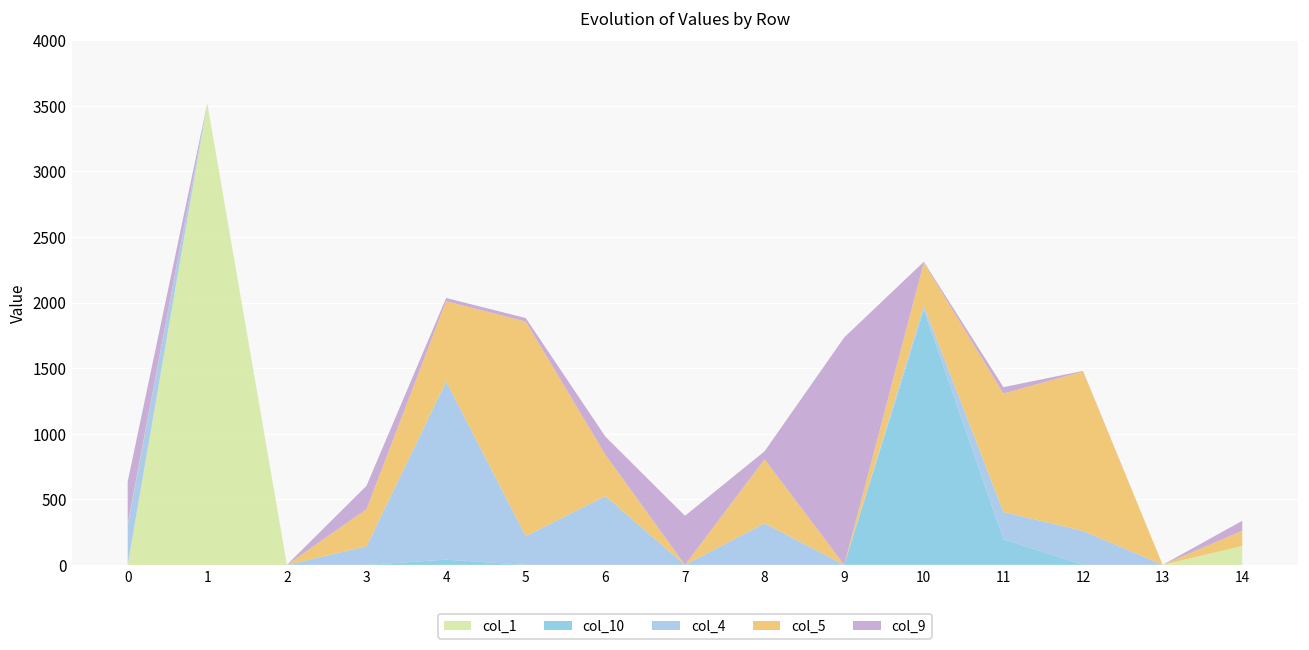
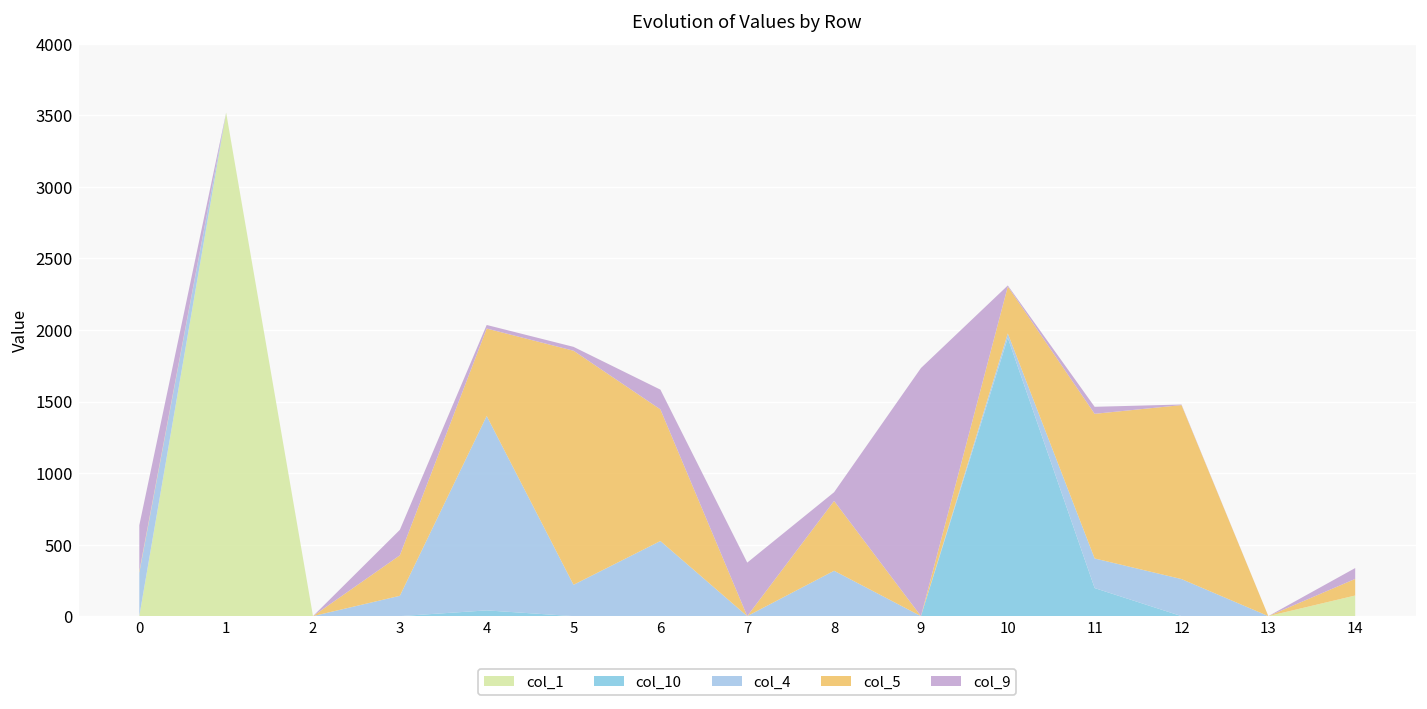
  {
    "col_1": {
      "4": 0,
      "10": 0,
      "11": 0
    },
    "col_5": {
      "3": 280,
      "4": 610,
      "5": 1640,
-     "6": 320,
+     "6": 920,
      "8": 490,
-     "11": 900,
+     "11": 1010,
      "14": 120
    }
  }
